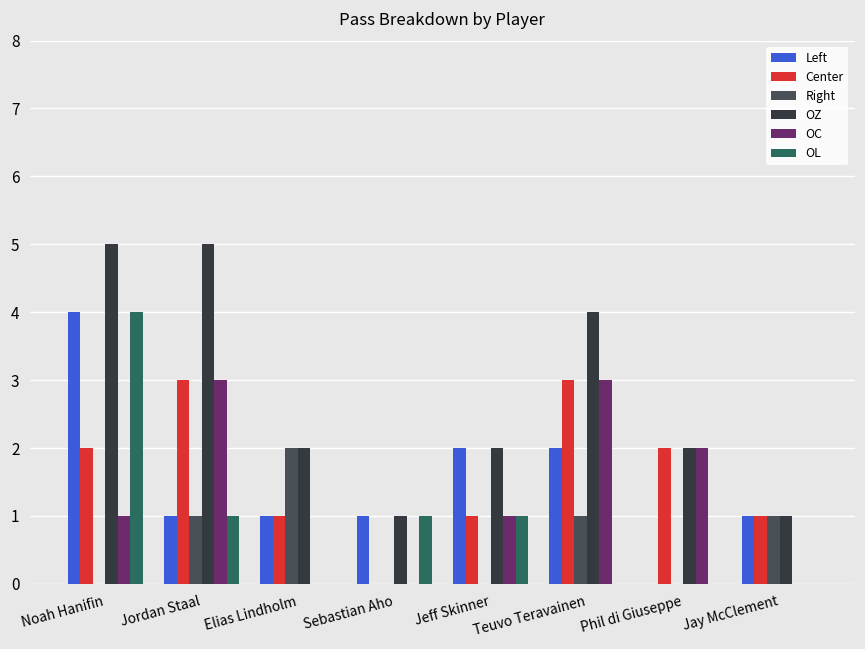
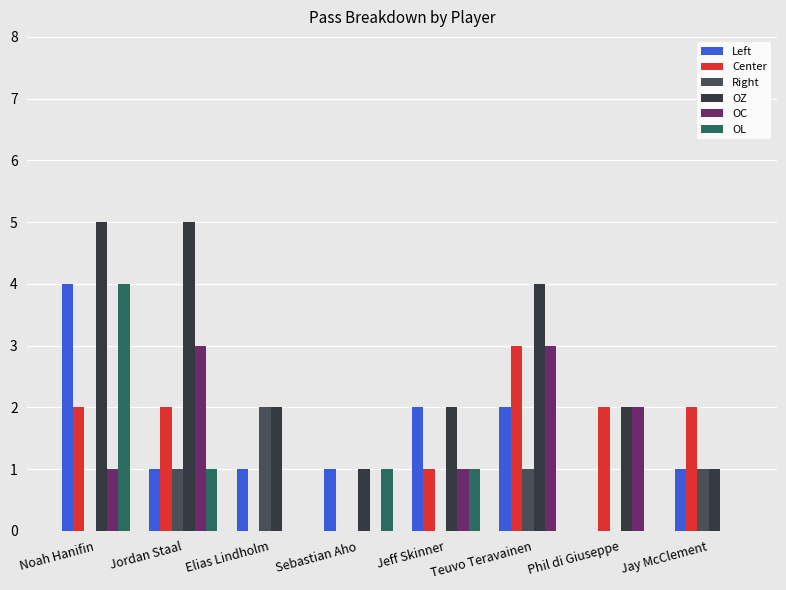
  {
    "Left": {
      "Noah Hanifin": 4,
      "Jordan Staal": 1,
      "Elias Lindholm": 1,
      "Sebastian Aho": 1,
      "Jeff Skinner": 2,
      "Teuvo Teravainen": 2,
      "Phil di Giuseppe": 0,
      "Jay McClement": 1
    },
    "Center": {
      "Noah Hanifin": 2,
-     "Jordan Staal": 3,
-     "Elias Lindholm": 1,
+     "Jordan Staal": 2,
+     "Elias Lindholm": 0,
      "Sebastian Aho": 0,
      "Jeff Skinner": 1,
      "Teuvo Teravainen": 3,
      "Phil di Giuseppe": 2,
-     "Jay McClement": 1
+     "Jay McClement": 2
    }
  }
